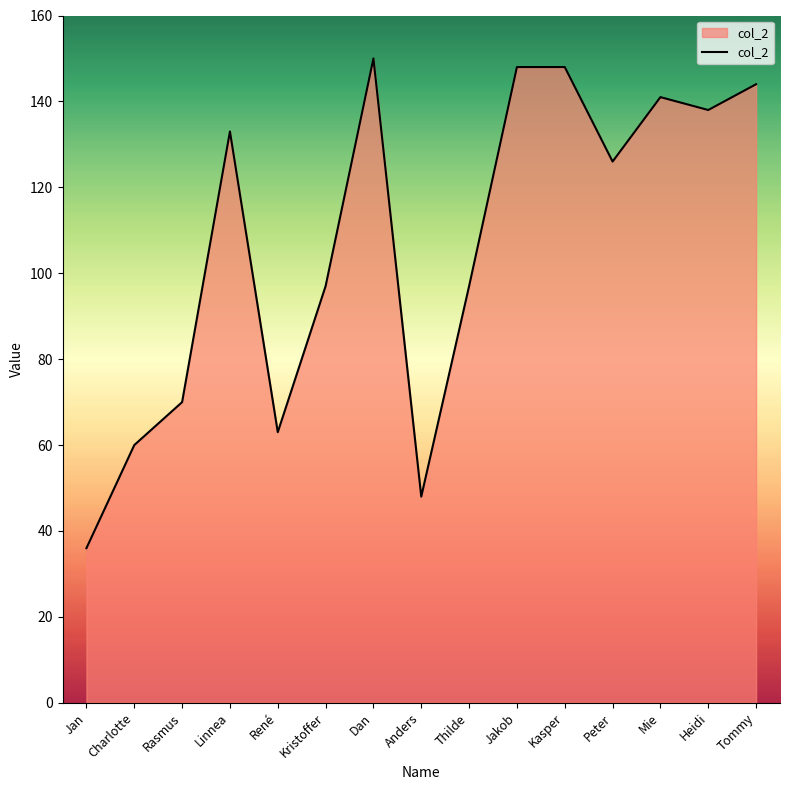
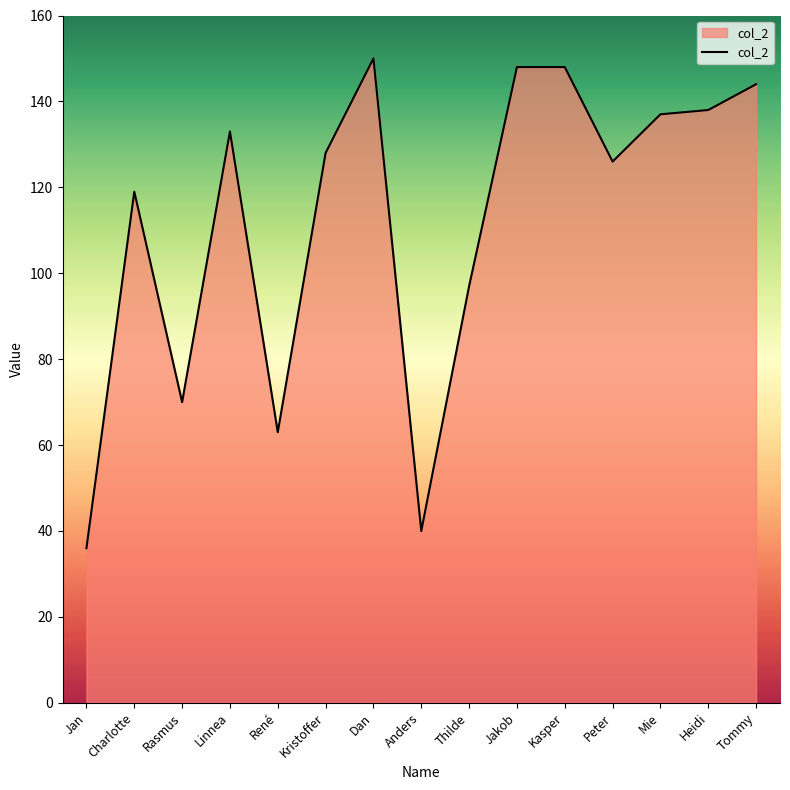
  {
    "Jan": 36,
-   "Charlotte": 60,
+   "Charlotte": 119,
    "Rasmus": 70,
    "Linnea": 133,
    "René": 63,
-   "Kristoffer": 97,
+   "Kristoffer": 128,
    "Dan": 150,
-   "Anders": 48,
+   "Anders": 40,
    "Thilde": 97,
    "Jakob": 148,
    "Kasper": 148,
    "Peter": 126,
-   "Mie": 141,
+   "Mie": 137,
    "Heidi": 138,
    "Tommy": 144
  }
